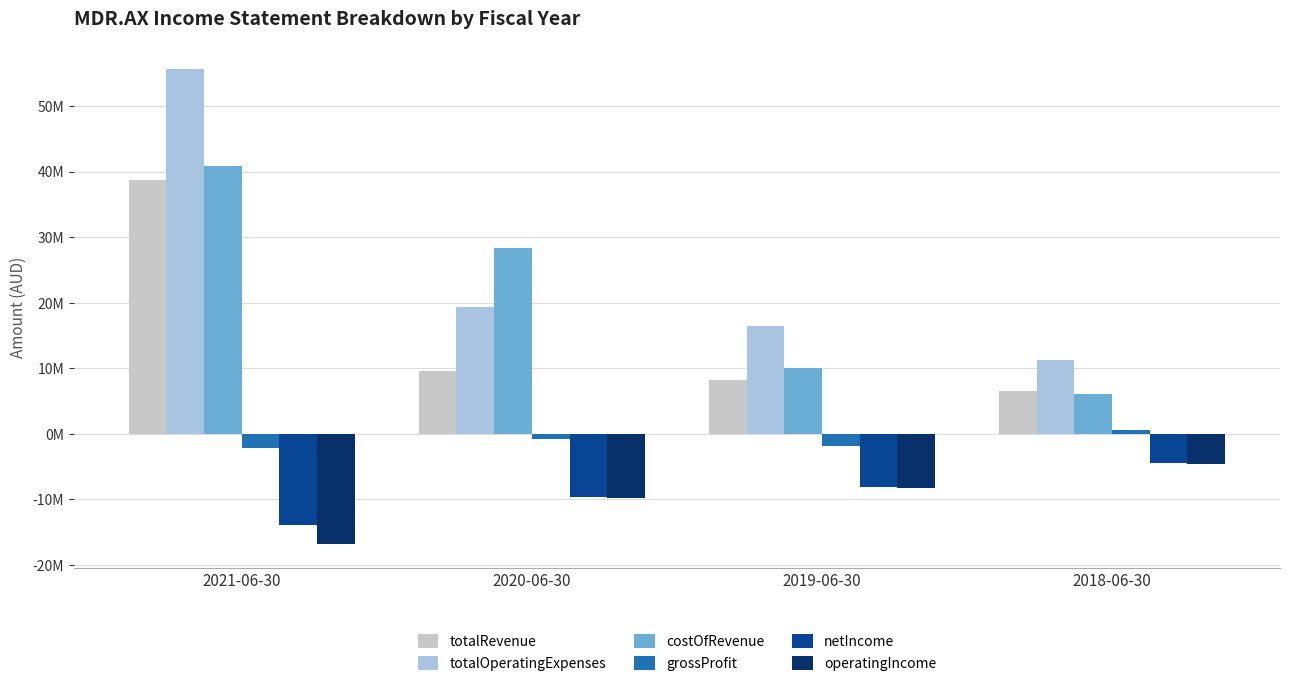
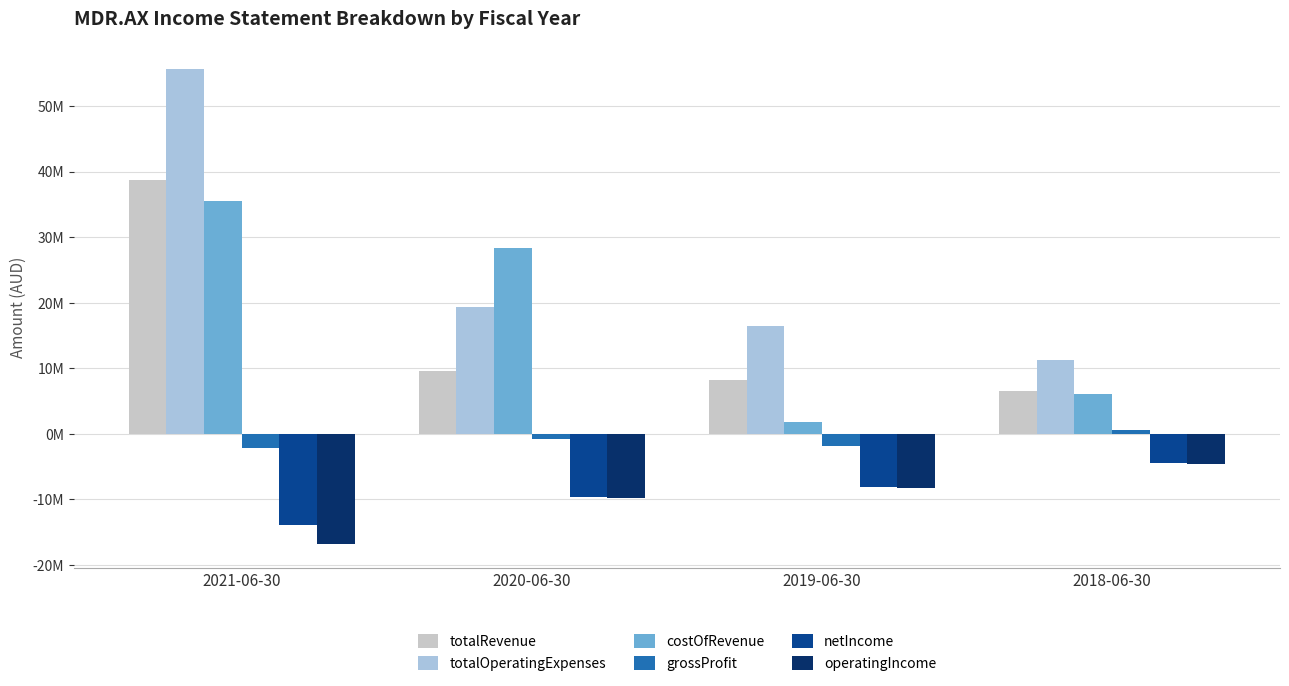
  {
    "costOfRevenue": {
-     "2021-06-30": 41000000,
+     "2021-06-30": 36000000,
      "2020-06-30": 28000000,
-     "2019-06-30": 10000000,
+     "2019-06-30": 2000000,
      "2018-06-30": 6000000
    },
    "grossProfit": {
      "2021-06-30": -2000000,
      "2020-06-30": -1000000,
      "2019-06-30": -2000000,
      "2018-06-30": 1000000
    }
  }
